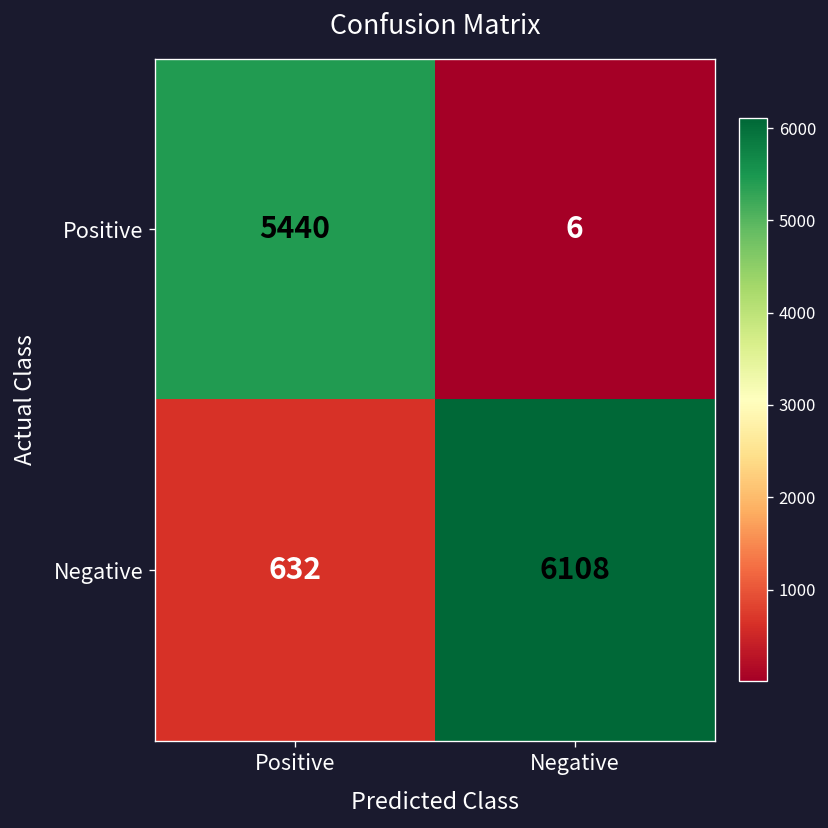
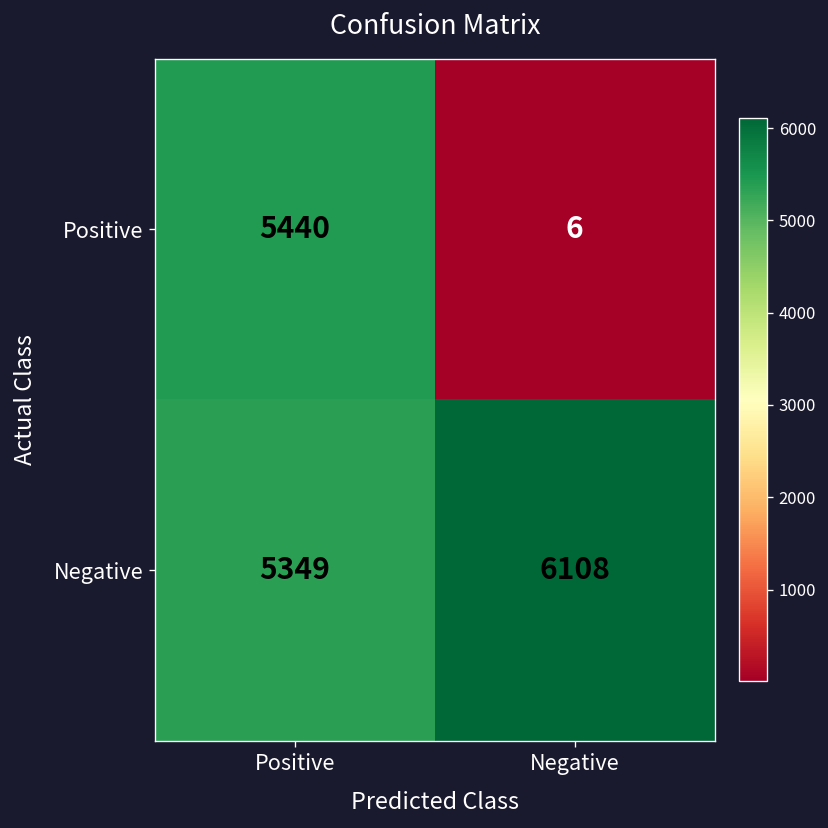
  {
    "Positive": {
      "Positive": 5440,
      "Negative": 6
    },
    "Negative": {
-     "Positive": 632,
+     "Positive": 5349,
      "Negative": 6108
    }
  }
